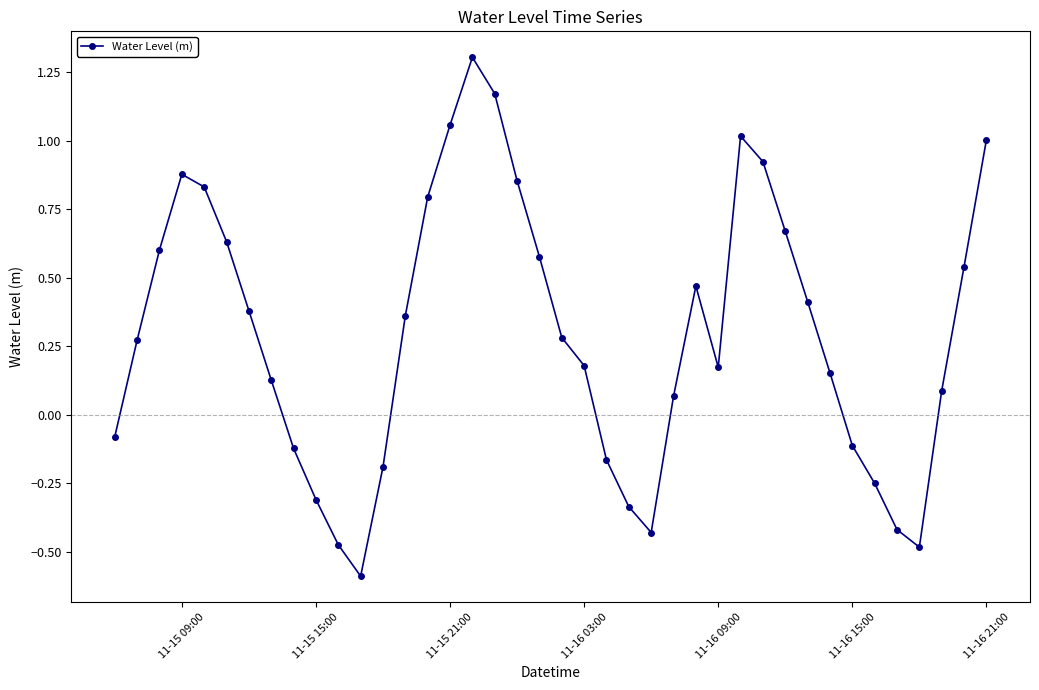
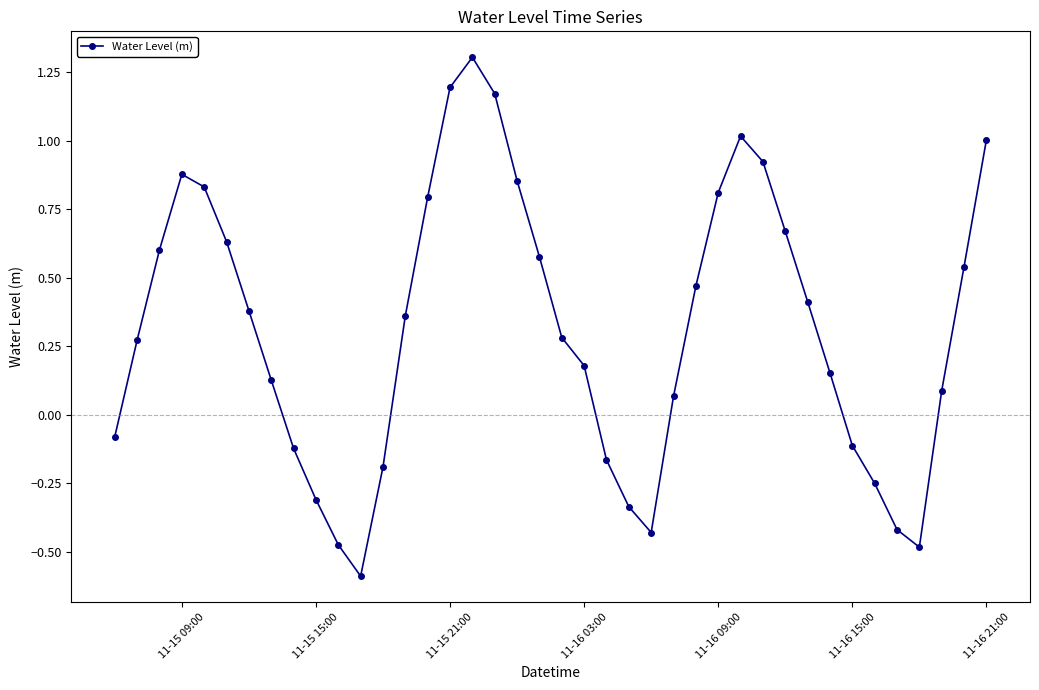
  {
    "11-15 09:00": 0.88,
    "11-15 15:00": -0.31,
-   "11-15 21:00": 1.06,
+   "11-15 21:00": 1.20,
    "11-16 03:00": 0.18,
-   "11-16 09:00": 0.17,
+   "11-16 09:00": 0.81,
    "11-16 15:00": -0.11,
    "11-16 21:00": 1.00
  }
